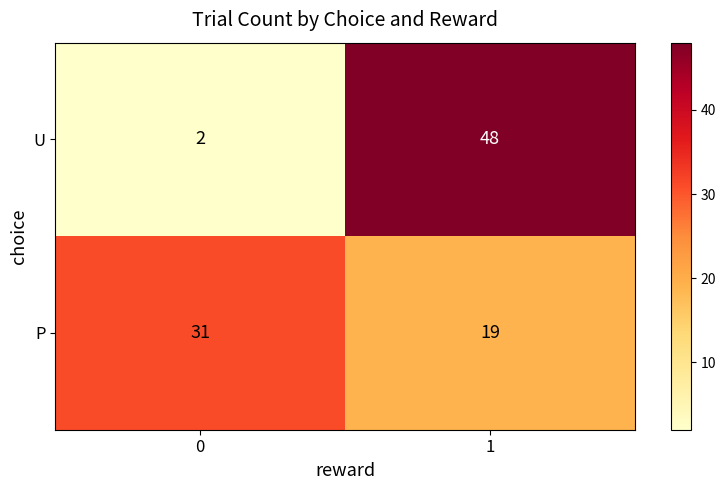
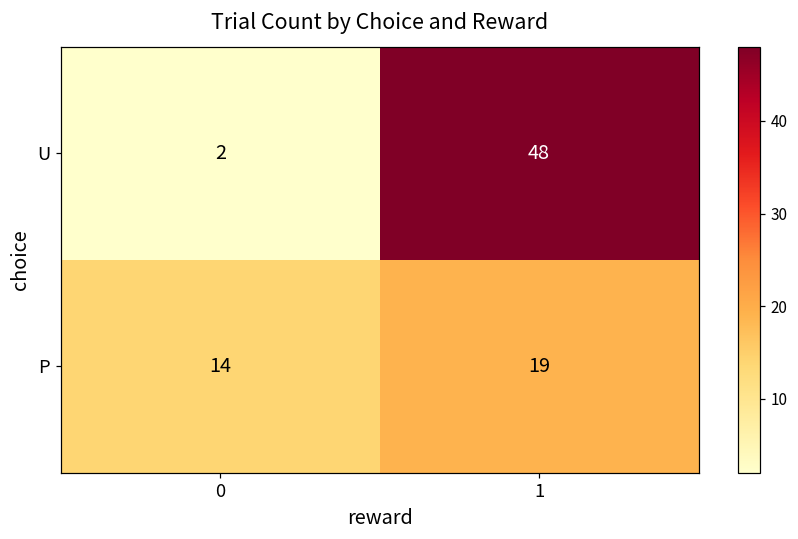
  {
    "U": {
      "0": 2,
      "1": 48
    },
    "P": {
-     "0": 31,
+     "0": 14,
      "1": 19
    }
  }
